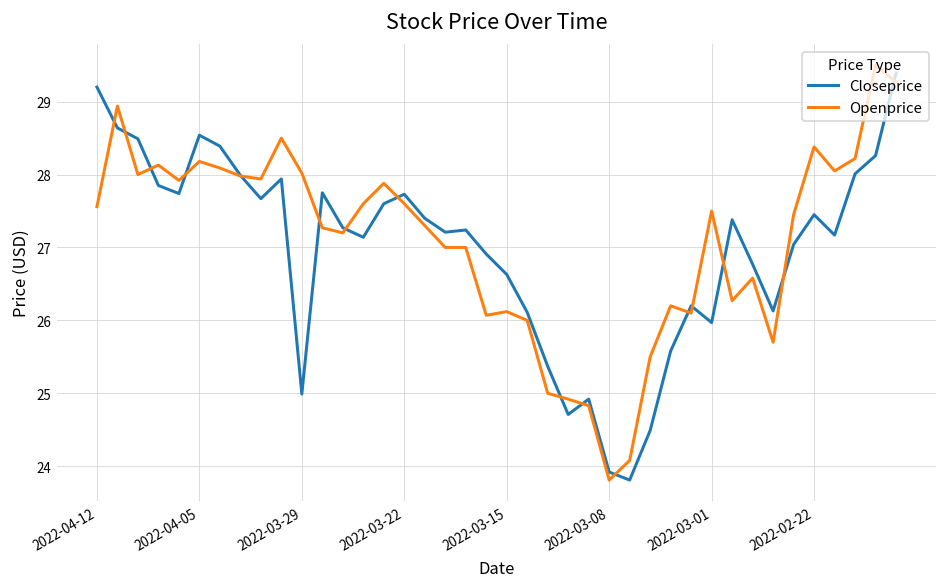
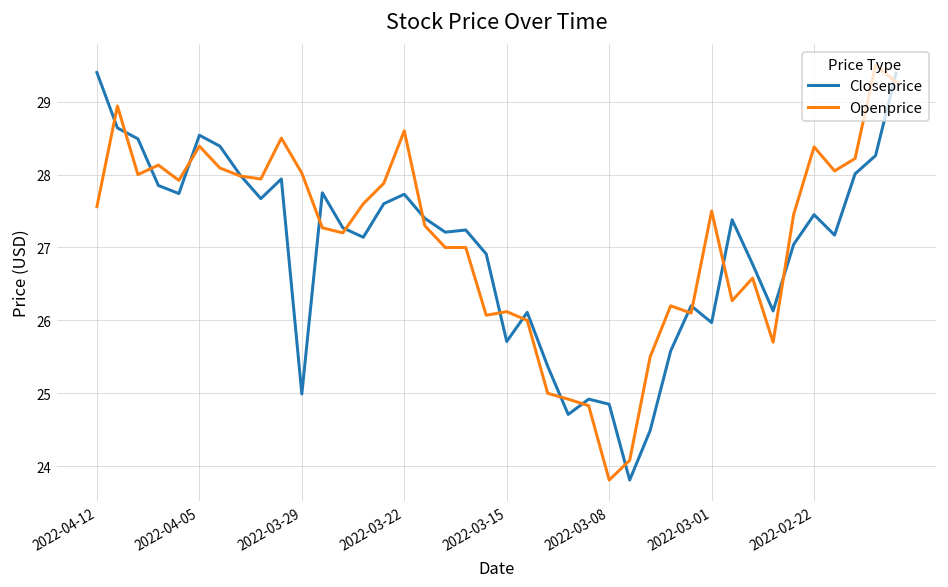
  {
    "Closeprice": {
-     "2022-04-12": 29.2,
+     "2022-04-12": 29.4,
      "2022-04-05": 28.5,
      "2022-03-29": 25.0,
      "2022-03-22": 27.7,
-     "2022-03-15": 26.6,
-     "2022-03-08": 23.9,
+     "2022-03-15": 25.7,
+     "2022-03-08": 24.9,
      "2022-03-01": 26.0,
      "2022-02-22": 27.5
    },
    "Openprice": {
      "2022-04-12": 27.6,
-     "2022-04-05": 28.2,
+     "2022-04-05": 28.4,
      "2022-03-29": 28.0,
-     "2022-03-22": 27.6,
+     "2022-03-22": 28.6,
      "2022-03-15": 26.1,
      "2022-03-08": 23.8,
      "2022-03-01": 27.5,
      "2022-02-22": 28.4
    }
  }
